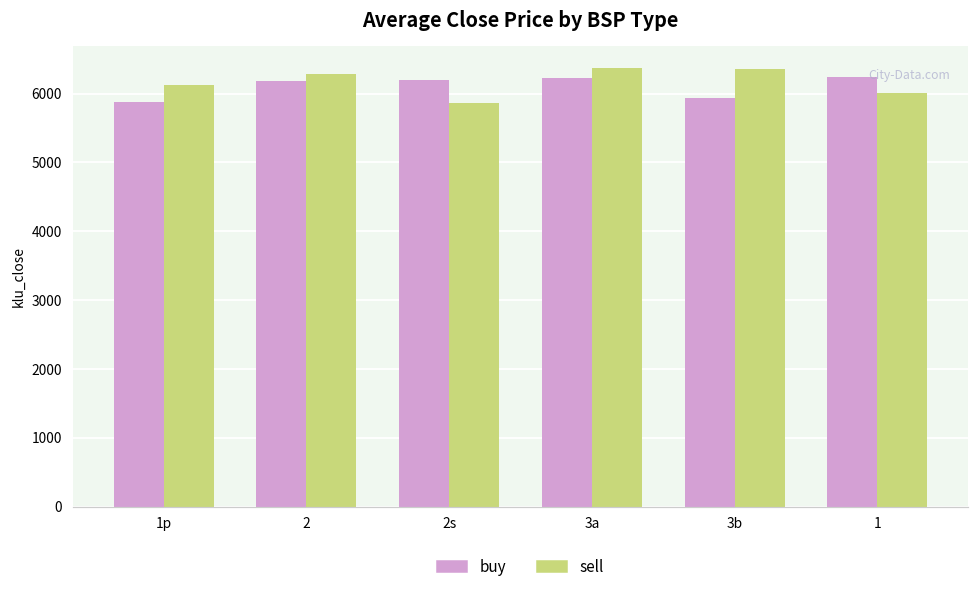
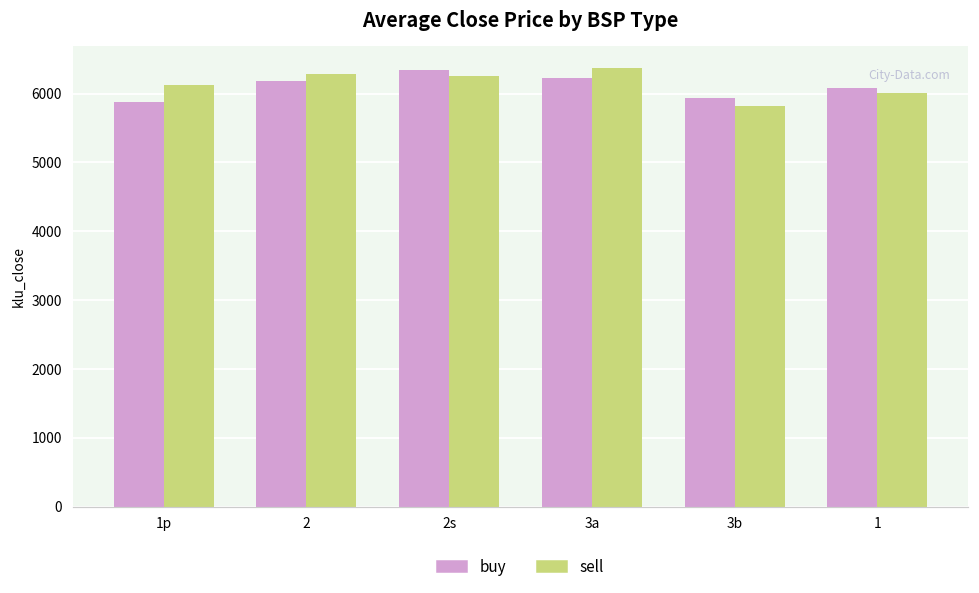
  {
    "buy": {
      "1p": 5900,
      "2": 6200,
-     "2s": 6200,
+     "2s": 6300,
      "3a": 6200,
      "3b": 5900,
-     "1": 6200
+     "1": 6100
    },
    "sell": {
      "1p": 6100,
      "2": 6300,
-     "2s": 5900,
+     "2s": 6300,
      "3a": 6400,
-     "3b": 6400,
+     "3b": 5800,
      "1": 6000
    }
  }
